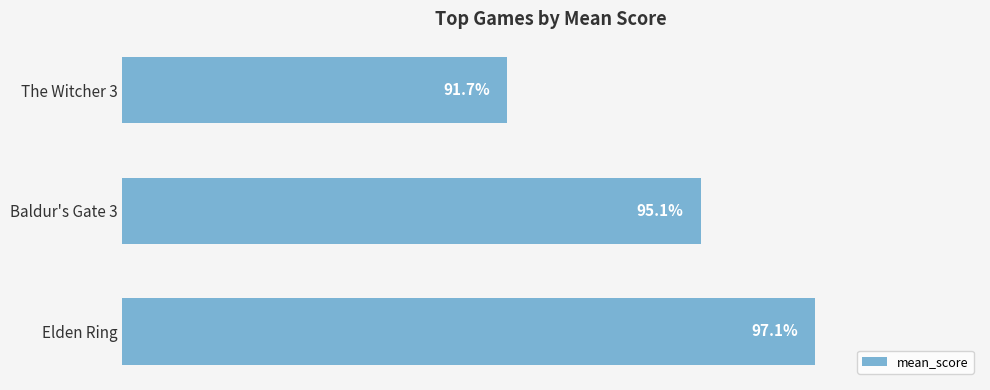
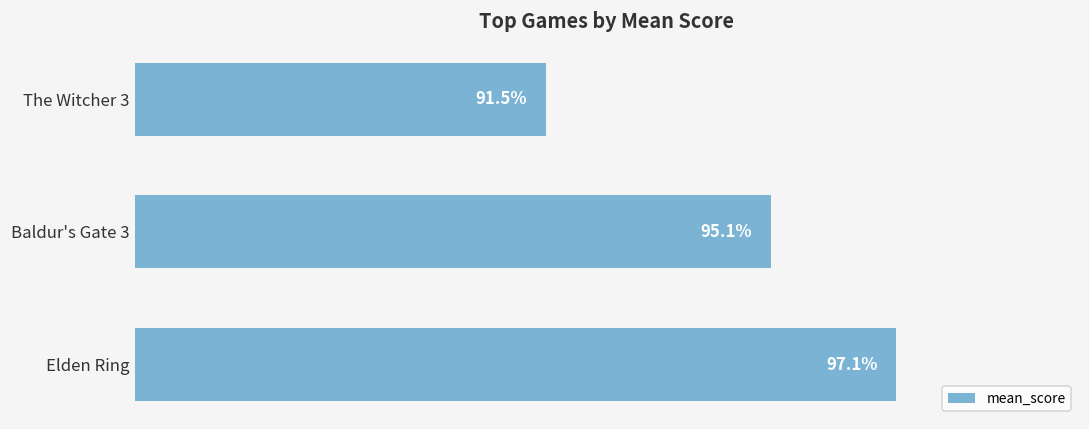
  {
-   "The Witcher 3": "91.7%",
+   "The Witcher 3": "91.5%",
    "Baldur's Gate 3": "95.1%",
    "Elden Ring": "97.1%"
  }
